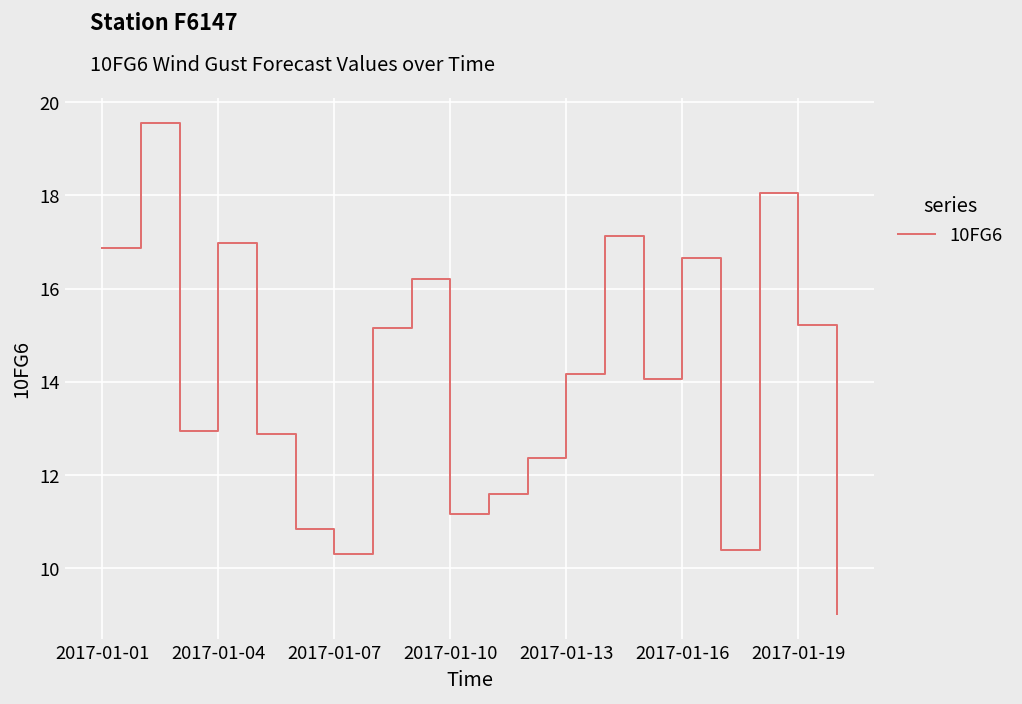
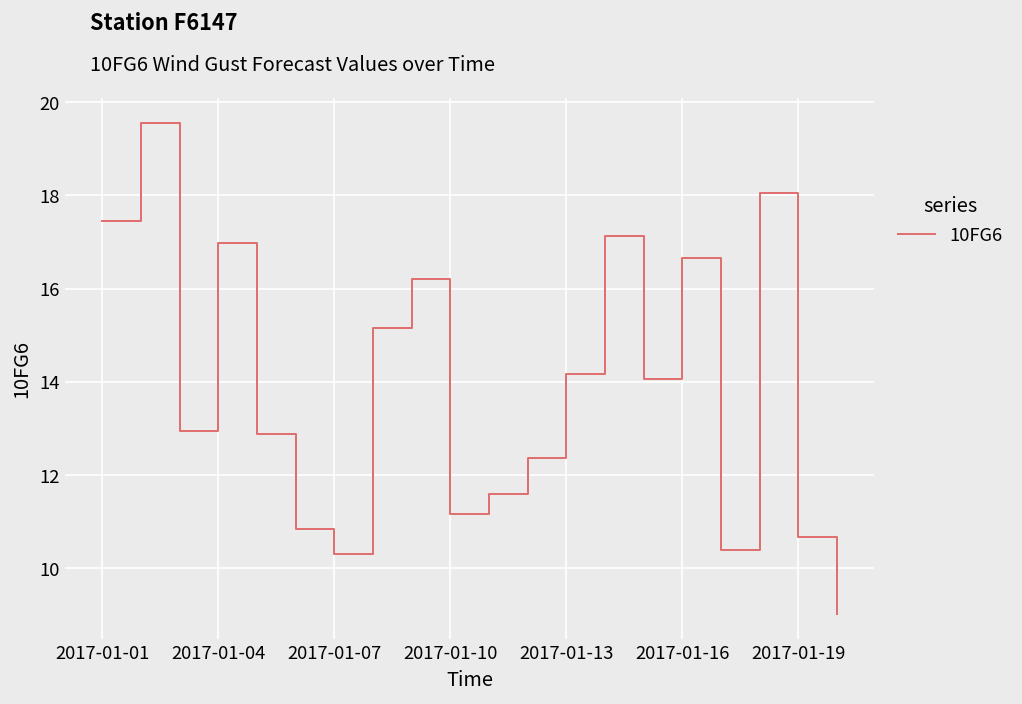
  {
-   "2017-01-01": 16.9,
+   "2017-01-01": 17.5,
    "2017-01-04": 17.0,
    "2017-01-07": 10.3,
    "2017-01-10": 11.2,
    "2017-01-13": 14.2,
    "2017-01-16": 16.6,
-   "2017-01-19": 15.2
+   "2017-01-19": 10.7
  }
